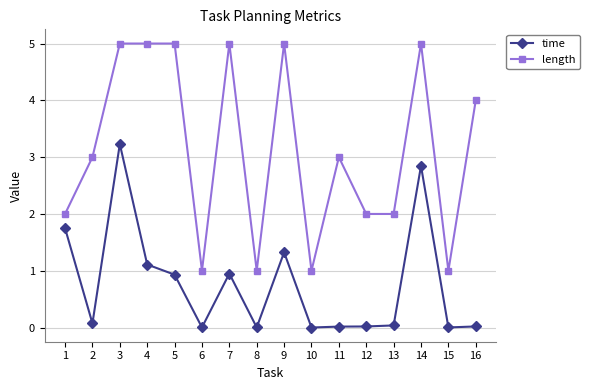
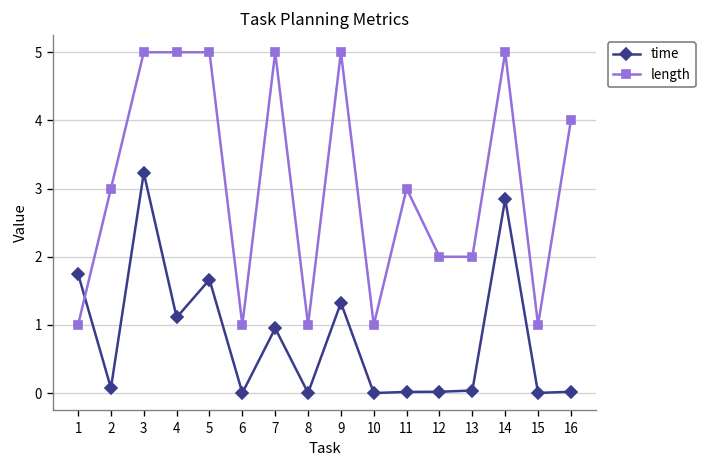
  {
    "time": {
      "1": 1.7,
      "2": 0.1,
      "3": 3.2,
      "4": 1.1,
-     "5": 0.9,
+     "5": 1.7,
      "6": 0.0,
      "7": 1.0,
      "8": 0.0,
      "9": 1.3,
      "10": 0.0,
      "11": 0.0,
      "12": 0.0,
      "13": 0.0,
      "14": 2.8,
      "15": 0.0,
      "16": 0.0
    },
    "length": {
-     "1": 2,
+     "1": 1,
      "2": 3,
      "3": 5,
      "4": 5,
      "5": 5,
      "6": 1,
      "7": 5,
      "8": 1,
      "9": 5,
      "10": 1,
      "11": 3,
      "12": 2,
      "13": 2,
      "14": 5,
      "15": 1,
      "16": 4
    }
  }
